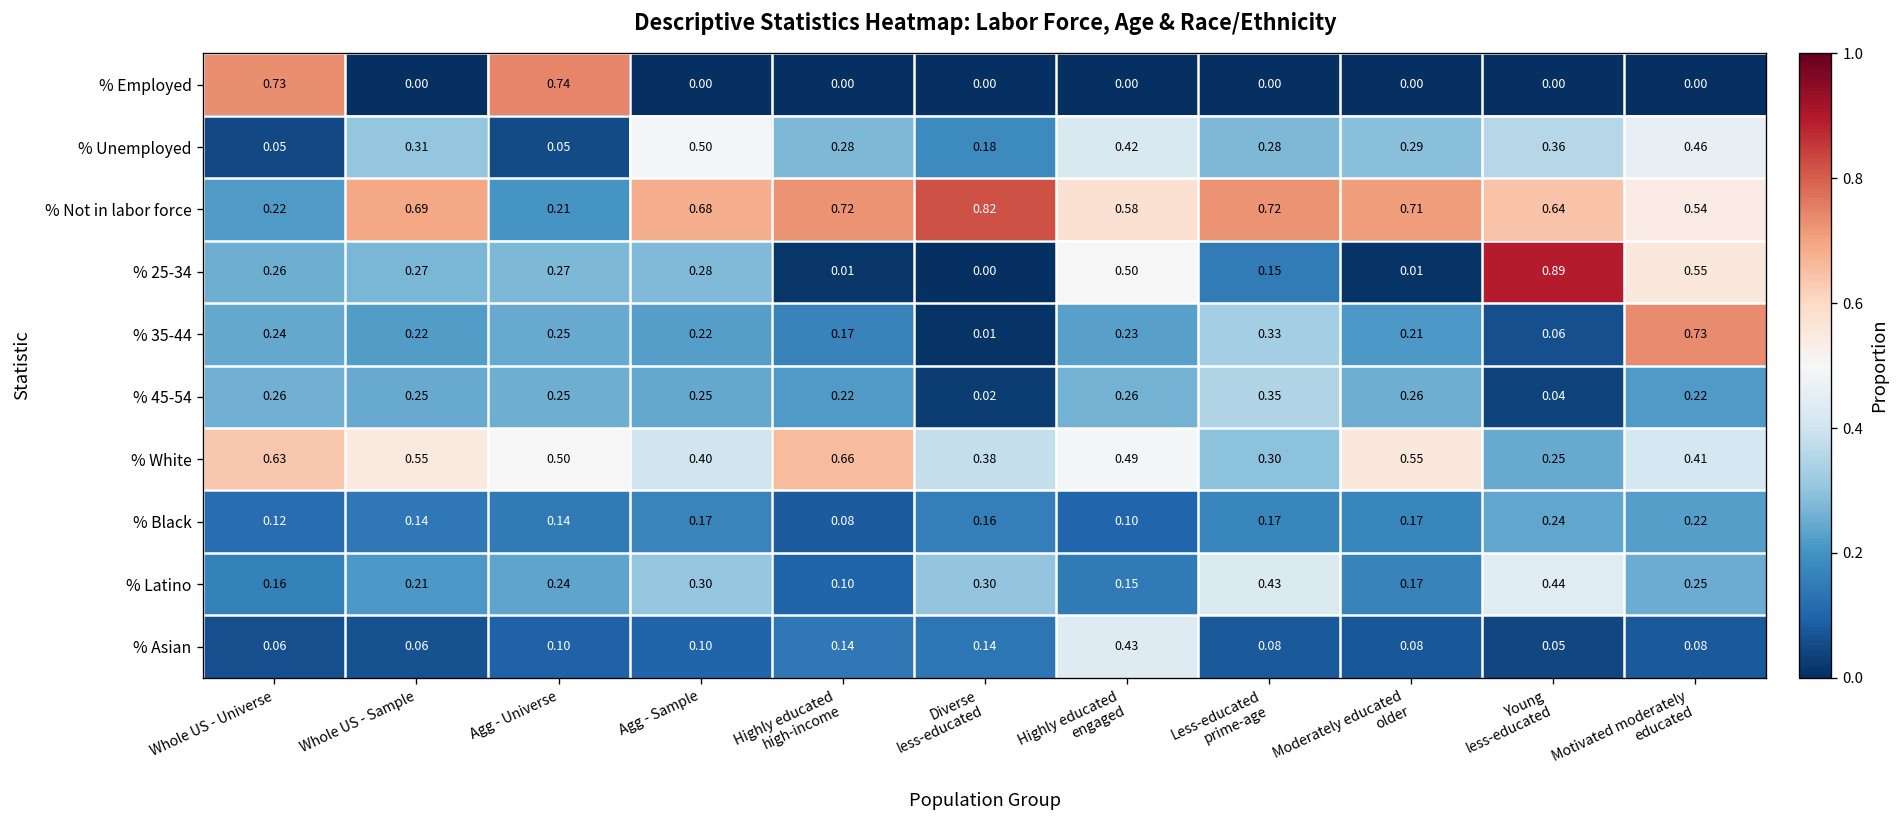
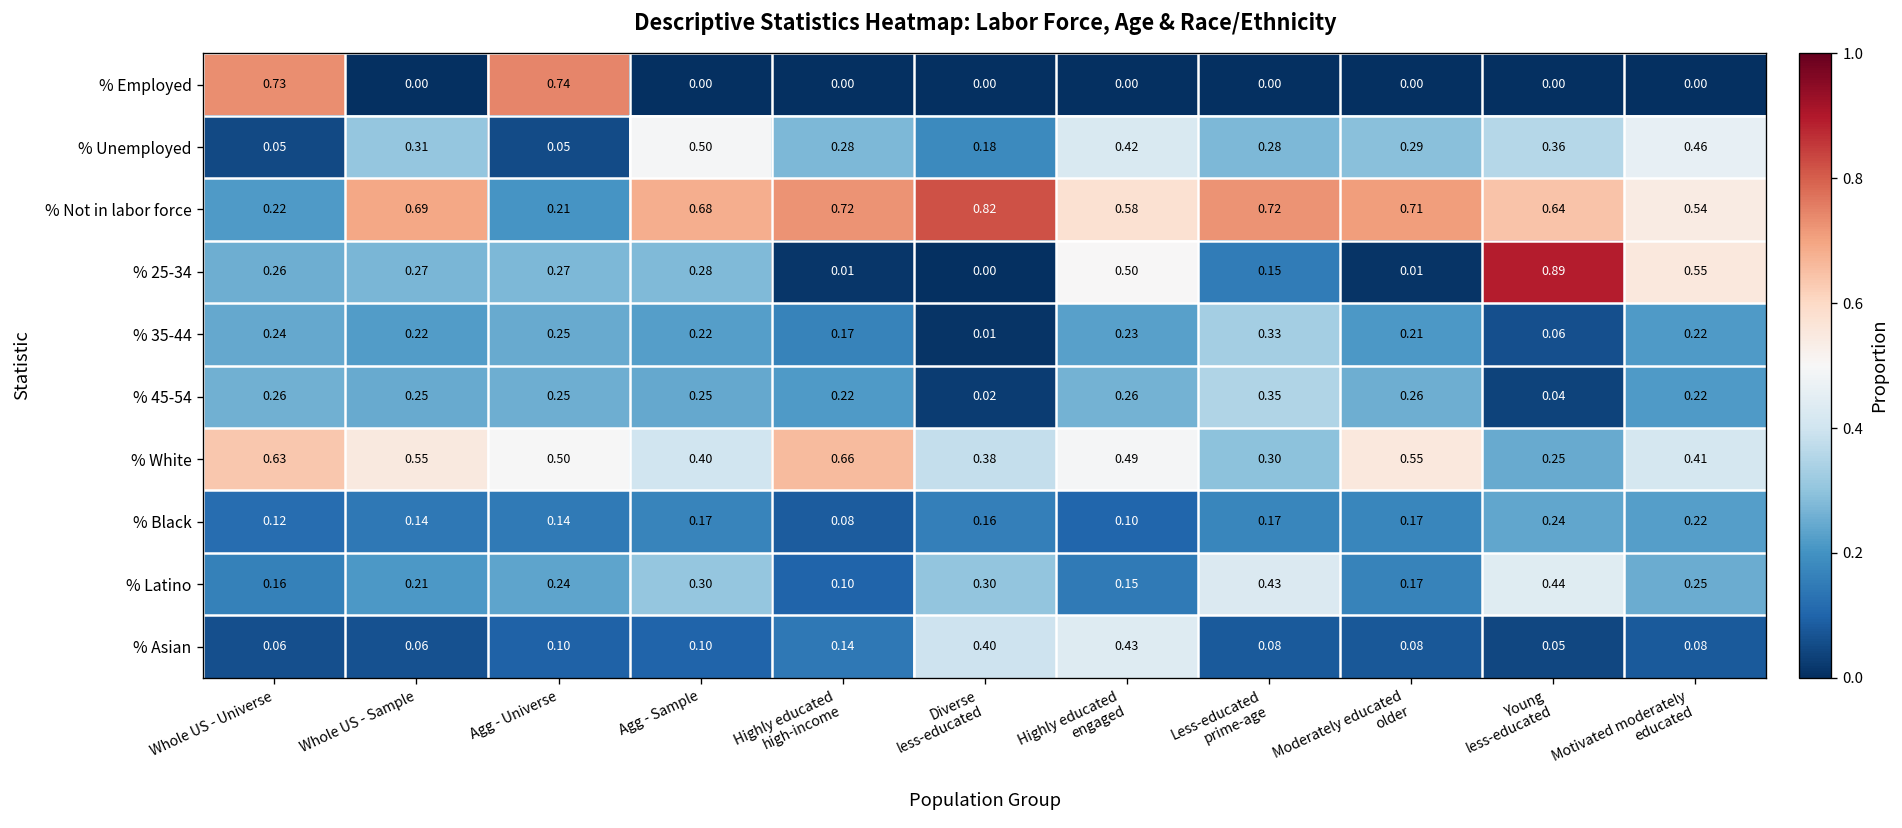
  {
    "% Employed": {
      "Whole US - Universe": 0.73,
      "Whole US - Sample": 0.00,
      "Agg - Universe": 0.74,
      "Agg - Sample": 0.00,
      "Highly educated high-income": 0.00,
      "Diverse less-educated": 0.00,
      "Highly educated engaged": 0.00,
      "Less-educated prime-age": 0.00,
      "Moderately educated older": 0.00,
      "Young less-educated": 0.00,
      "Motivated moderately educated": 0.00
    },
    "% Unemployed": {
      "Whole US - Universe": 0.05,
      "Whole US - Sample": 0.31,
      "Agg - Universe": 0.05,
      "Agg - Sample": 0.50,
      "Highly educated high-income": 0.28,
      "Diverse less-educated": 0.18,
      "Highly educated engaged": 0.42,
      "Less-educated prime-age": 0.28,
      "Moderately educated older": 0.29,
      "Young less-educated": 0.36,
      "Motivated moderately educated": 0.46
    },
    "% Not in labor force": {
      "Whole US - Universe": 0.22,
      "Whole US - Sample": 0.69,
      "Agg - Universe": 0.21,
      "Agg - Sample": 0.68,
      "Highly educated high-income": 0.72,
      "Diverse less-educated": 0.82,
      "Highly educated engaged": 0.58,
      "Less-educated prime-age": 0.72,
      "Moderately educated older": 0.71,
      "Young less-educated": 0.64,
      "Motivated moderately educated": 0.54
    },
    "% 25-34": {
      "Whole US - Universe": 0.26,
      "Whole US - Sample": 0.27,
      "Agg - Universe": 0.27,
      "Agg - Sample": 0.28,
      "Highly educated high-income": 0.01,
      "Diverse less-educated": 0.00,
      "Highly educated engaged": 0.50,
      "Less-educated prime-age": 0.15,
      "Moderately educated older": 0.01,
      "Young less-educated": 0.89,
      "Motivated moderately educated": 0.55
    },
    "% 35-44": {
      "Whole US - Universe": 0.24,
      "Whole US - Sample": 0.22,
      "Agg - Universe": 0.25,
      "Agg - Sample": 0.22,
      "Highly educated high-income": 0.17,
      "Diverse less-educated": 0.01,
      "Highly educated engaged": 0.23,
      "Less-educated prime-age": 0.33,
      "Moderately educated older": 0.21,
      "Young less-educated": 0.06,
-     "Motivated moderately educated": 0.73
+     "Motivated moderately educated": 0.22
    },
    "% 45-54": {
      "Whole US - Universe": 0.26,
      "Whole US - Sample": 0.25,
      "Agg - Universe": 0.25,
      "Agg - Sample": 0.25,
      "Highly educated high-income": 0.22,
      "Diverse less-educated": 0.02,
      "Highly educated engaged": 0.26,
      "Less-educated prime-age": 0.35,
      "Moderately educated older": 0.26,
      "Young less-educated": 0.04,
      "Motivated moderately educated": 0.22
    },
    "% White": {
      "Whole US - Universe": 0.63,
      "Whole US - Sample": 0.55,
      "Agg - Universe": 0.50,
      "Agg - Sample": 0.40,
      "Highly educated high-income": 0.66,
      "Diverse less-educated": 0.38,
      "Highly educated engaged": 0.49,
      "Less-educated prime-age": 0.30,
      "Moderately educated older": 0.55,
      "Young less-educated": 0.25,
      "Motivated moderately educated": 0.41
    },
    "% Black": {
      "Whole US - Universe": 0.12,
      "Whole US - Sample": 0.14,
      "Agg - Universe": 0.14,
      "Agg - Sample": 0.17,
      "Highly educated high-income": 0.08,
      "Diverse less-educated": 0.16,
      "Highly educated engaged": 0.10,
      "Less-educated prime-age": 0.17,
      "Moderately educated older": 0.17,
      "Young less-educated": 0.24,
      "Motivated moderately educated": 0.22
    },
    "% Latino": {
      "Whole US - Universe": 0.16,
      "Whole US - Sample": 0.21,
      "Agg - Universe": 0.24,
      "Agg - Sample": 0.30,
      "Highly educated high-income": 0.10,
      "Diverse less-educated": 0.30,
      "Highly educated engaged": 0.15,
      "Less-educated prime-age": 0.43,
      "Moderately educated older": 0.17,
      "Young less-educated": 0.44,
      "Motivated moderately educated": 0.25
    },
    "% Asian": {
      "Whole US - Universe": 0.06,
      "Whole US - Sample": 0.06,
      "Agg - Universe": 0.10,
      "Agg - Sample": 0.10,
      "Highly educated high-income": 0.14,
-     "Diverse less-educated": 0.14,
+     "Diverse less-educated": 0.40,
      "Highly educated engaged": 0.43,
      "Less-educated prime-age": 0.08,
      "Moderately educated older": 0.08,
      "Young less-educated": 0.05,
      "Motivated moderately educated": 0.08
    }
  }
